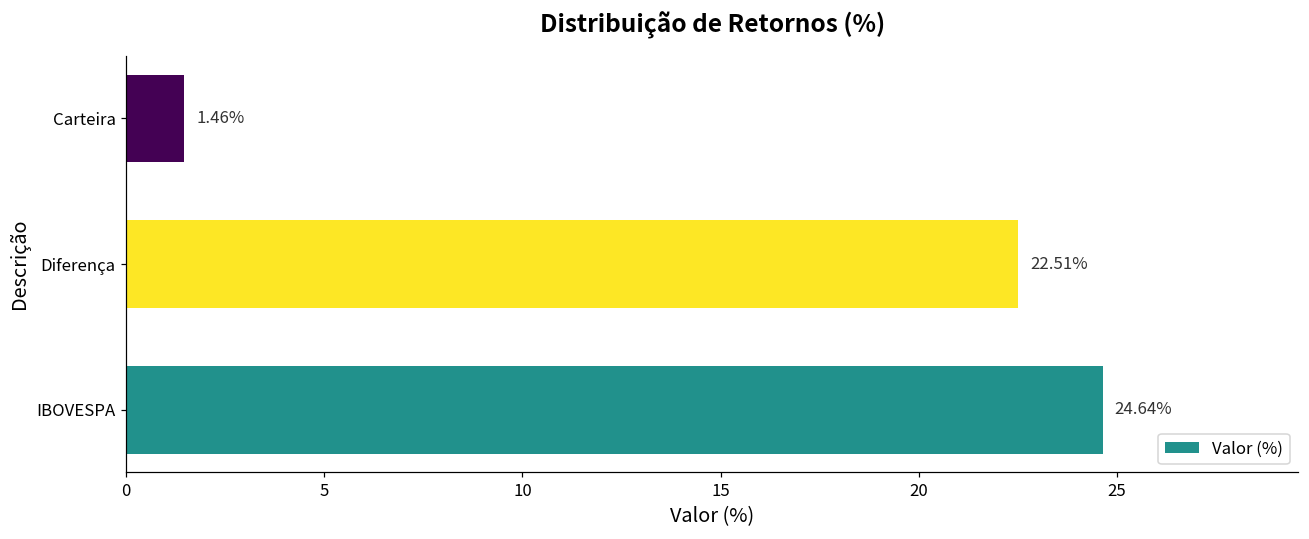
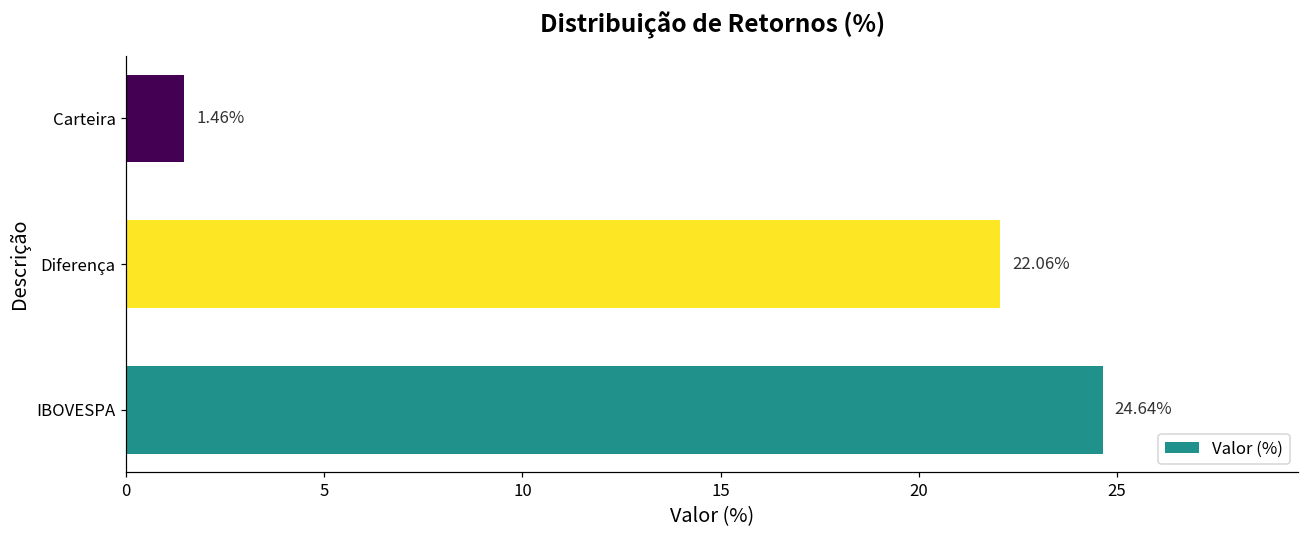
  {
    "Carteira": "1.46%",
-   "Diferença": "22.51%",
+   "Diferença": "22.06%",
    "IBOVESPA": "24.64%"
  }
